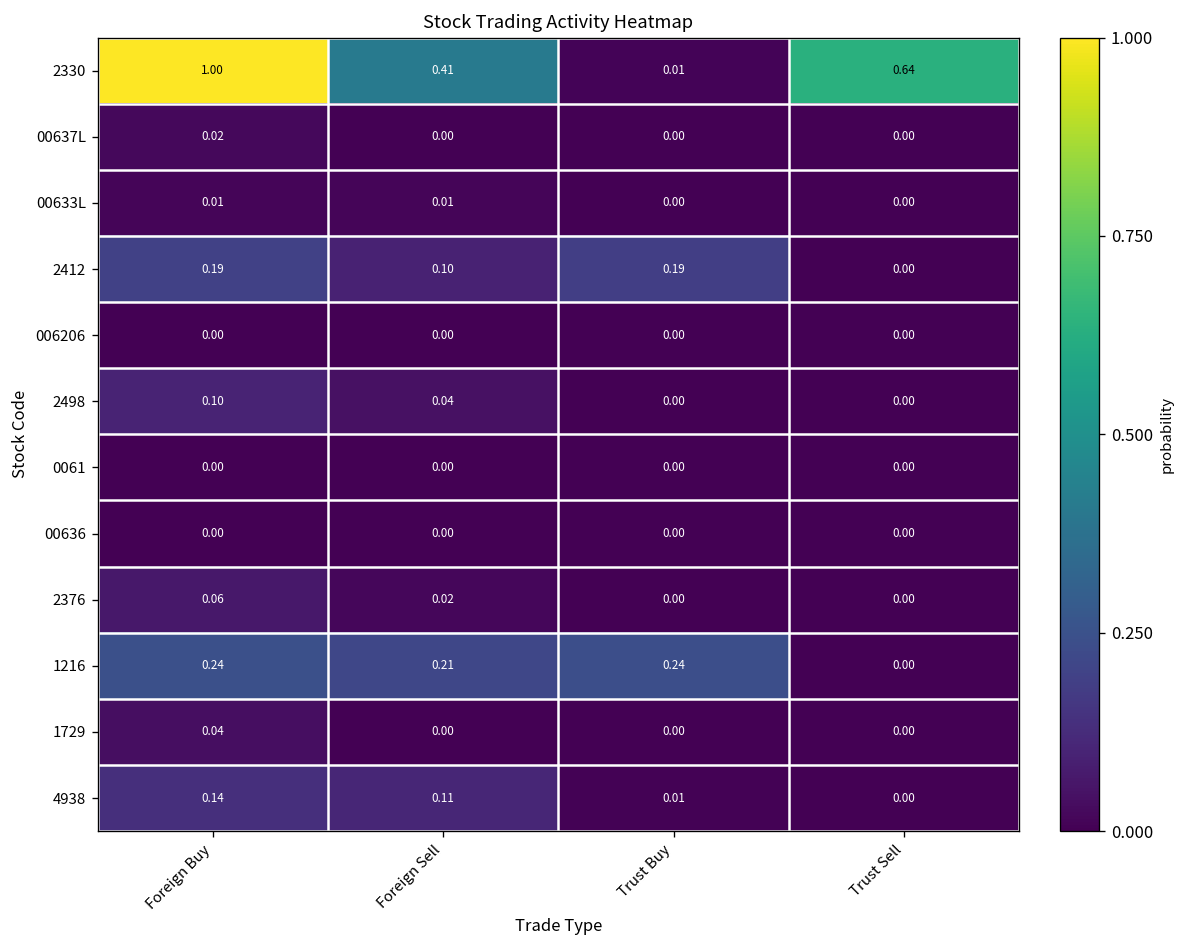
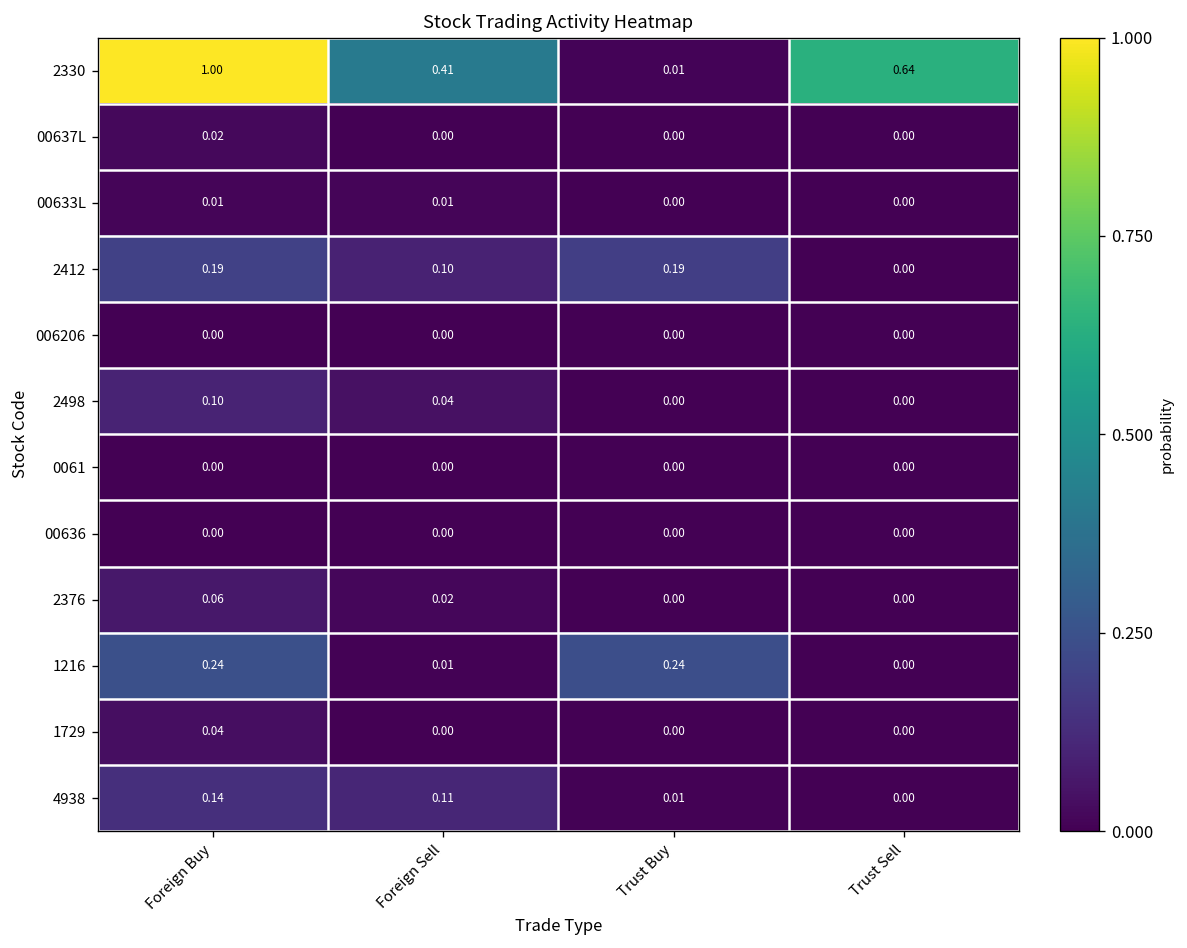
  {
    "2330": {
      "Foreign Buy": 1.00,
      "Foreign Sell": 0.41,
      "Trust Buy": 0.01,
      "Trust Sell": 0.64
    },
    "00637L": {
      "Foreign Buy": 0.02,
      "Foreign Sell": 0.00,
      "Trust Buy": 0.00,
      "Trust Sell": 0.00
    },
    "00633L": {
      "Foreign Buy": 0.01,
      "Foreign Sell": 0.01,
      "Trust Buy": 0.00,
      "Trust Sell": 0.00
    },
    "2412": {
      "Foreign Buy": 0.19,
      "Foreign Sell": 0.10,
      "Trust Buy": 0.19,
      "Trust Sell": 0.00
    },
    "006206": {
      "Foreign Buy": 0.00,
      "Foreign Sell": 0.00,
      "Trust Buy": 0.00,
      "Trust Sell": 0.00
    },
    "2498": {
      "Foreign Buy": 0.10,
      "Foreign Sell": 0.04,
      "Trust Buy": 0.00,
      "Trust Sell": 0.00
    },
    "0061": {
      "Foreign Buy": 0.00,
      "Foreign Sell": 0.00,
      "Trust Buy": 0.00,
      "Trust Sell": 0.00
    },
    "00636": {
      "Foreign Buy": 0.00,
      "Foreign Sell": 0.00,
      "Trust Buy": 0.00,
      "Trust Sell": 0.00
    },
    "2376": {
      "Foreign Buy": 0.06,
      "Foreign Sell": 0.02,
      "Trust Buy": 0.00,
      "Trust Sell": 0.00
    },
    "1216": {
      "Foreign Buy": 0.24,
-     "Foreign Sell": 0.21,
+     "Foreign Sell": 0.01,
      "Trust Buy": 0.24,
      "Trust Sell": 0.00
    },
    "1729": {
      "Foreign Buy": 0.04,
      "Foreign Sell": 0.00,
      "Trust Buy": 0.00,
      "Trust Sell": 0.00
    },
    "4938": {
      "Foreign Buy": 0.14,
      "Foreign Sell": 0.11,
      "Trust Buy": 0.01,
      "Trust Sell": 0.00
    }
  }
